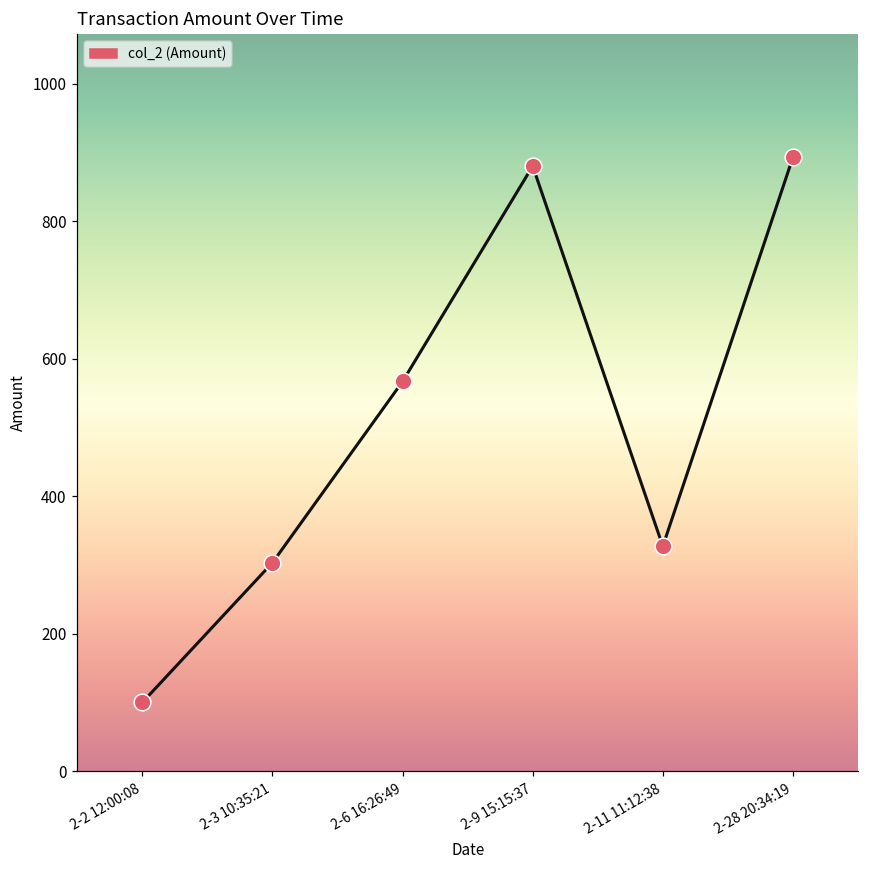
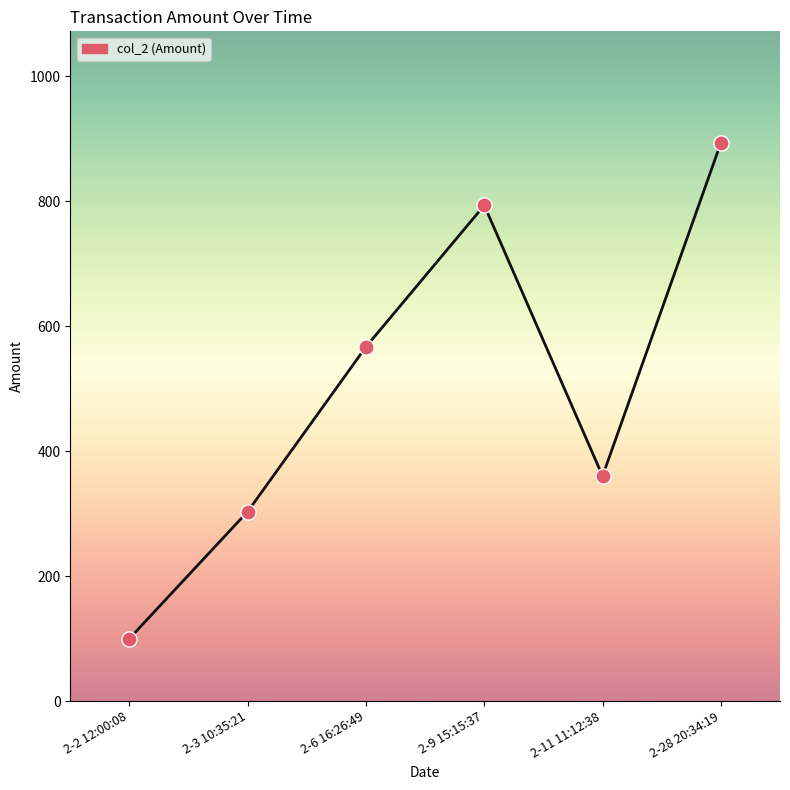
  {
    "2-2 12:00:08": 100,
    "2-3 10:35:21": 300,
    "2-6 16:26:49": 570,
-   "2-9 15:15:37": 880,
-   "2-11 11:12:38": 330,
+   "2-9 15:15:37": 790,
+   "2-11 11:12:38": 360,
    "2-28 20:34:19": 890
  }
